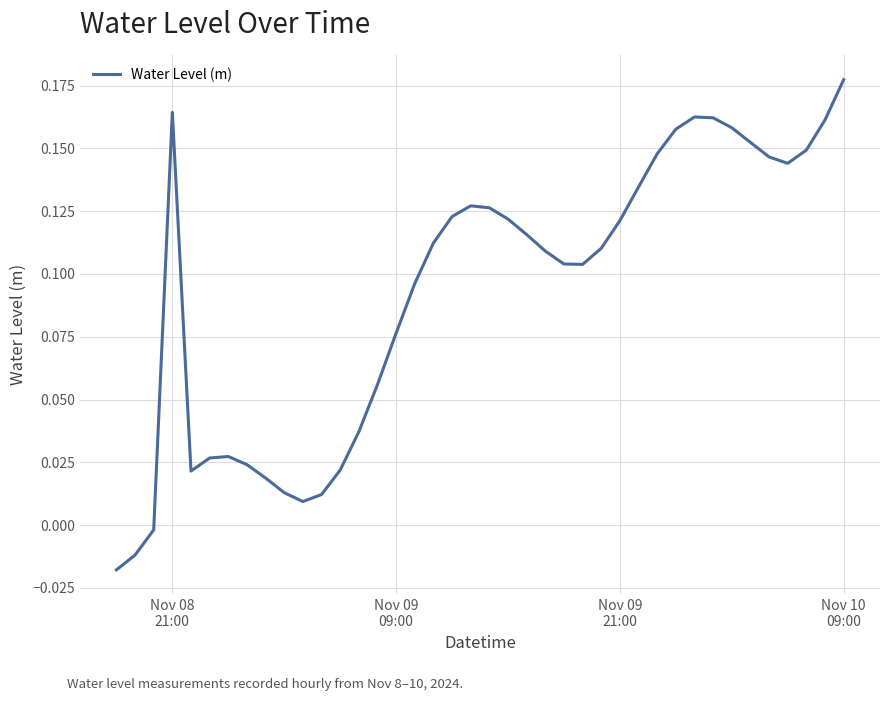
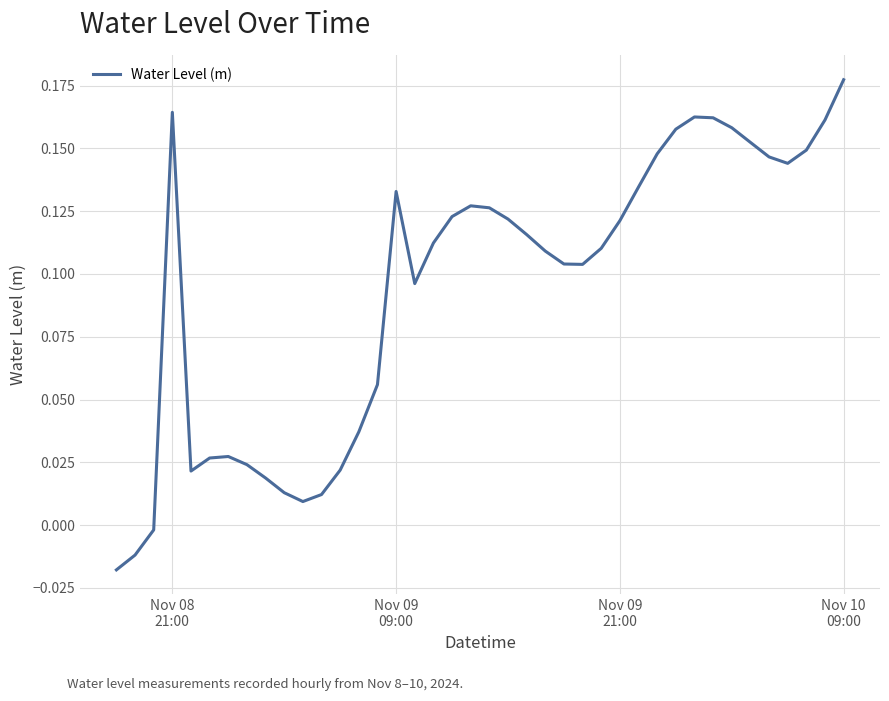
  {
    "Nov 08 21:00": 0.164,
-   "Nov 09 09:00": 0.076,
+   "Nov 09 09:00": 0.133,
    "Nov 09 21:00": 0.121,
    "Nov 10 09:00": 0.177
  }
